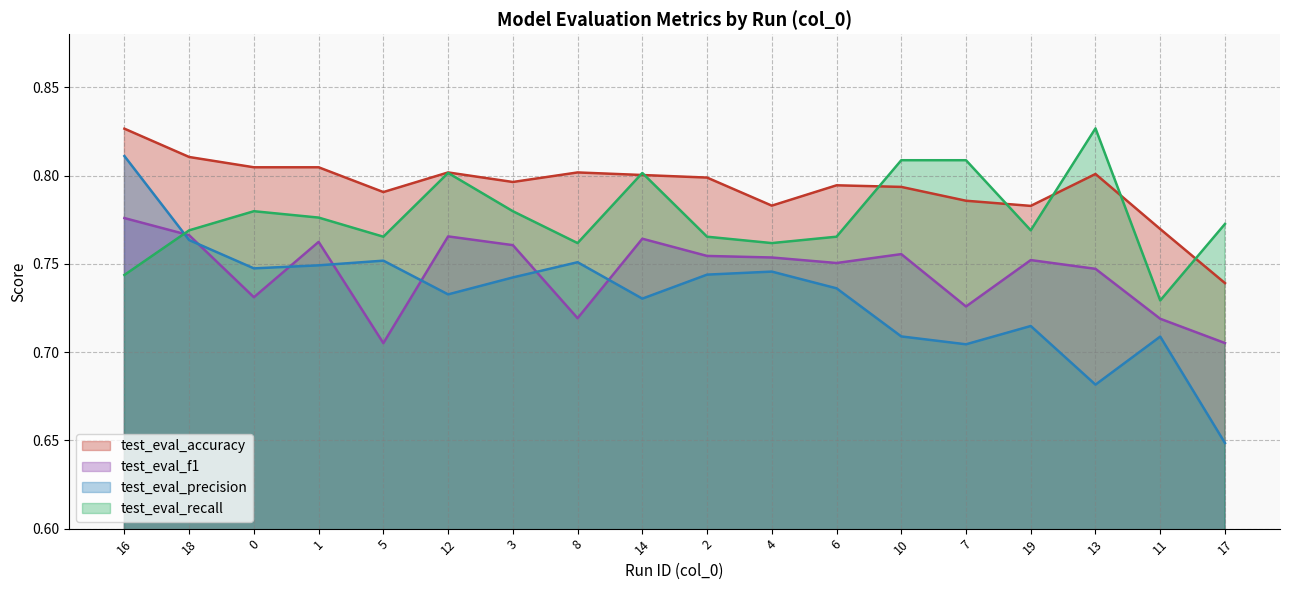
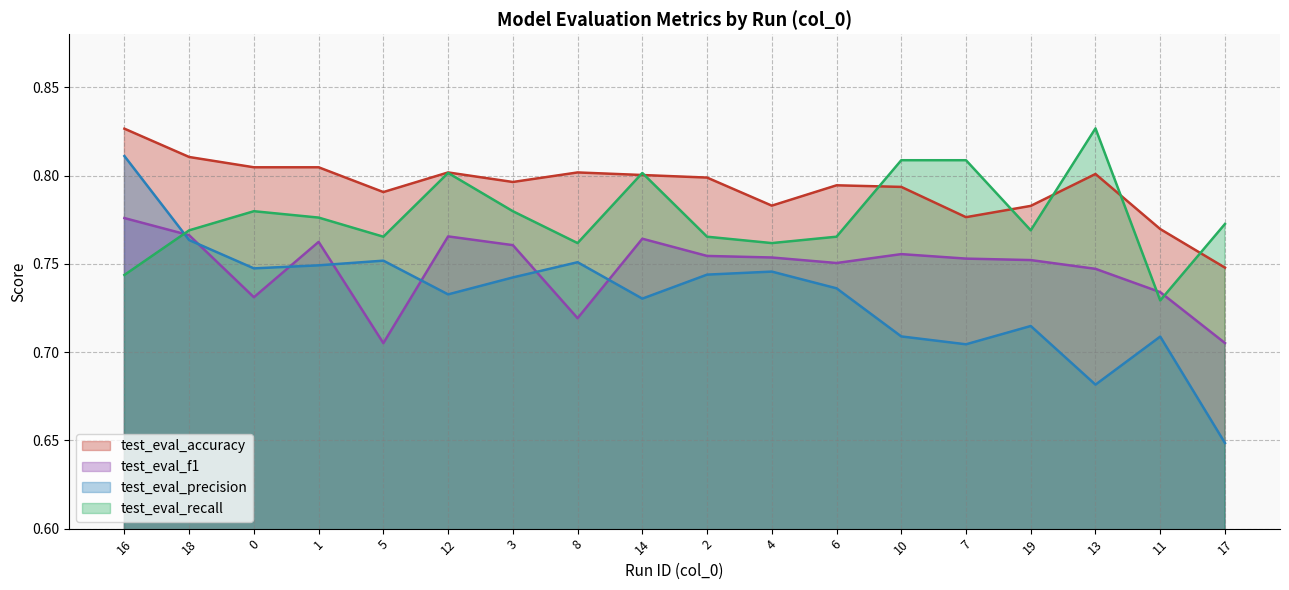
  {
    "test_eval_accuracy": {
      "16": 0.827,
      "18": 0.810,
      "0": 0.805,
      "1": 0.805,
      "5": 0.791,
      "3": 0.796,
      "8": 0.802,
      "2": 0.799,
      "4": 0.783,
      "6": 0.794,
      "10": 0.794,
-     "7": 0.786,
+     "7": 0.776,
      "19": 0.783,
      "13": 0.801,
      "11": 0.770,
-     "17": 0.739
+     "17": 0.748
    },
    "test_eval_f1": {
      "16": 0.776,
      "18": 0.766,
      "0": 0.731,
      "1": 0.762,
      "5": 0.705,
      "12": 0.766,
      "3": 0.761,
      "8": 0.719,
      "14": 0.764,
      "2": 0.754,
      "4": 0.754,
      "6": 0.750,
      "10": 0.755,
-     "7": 0.726,
+     "7": 0.753,
      "19": 0.752,
      "13": 0.747,
-     "11": 0.719,
+     "11": 0.734,
      "17": 0.705
    }
  }
